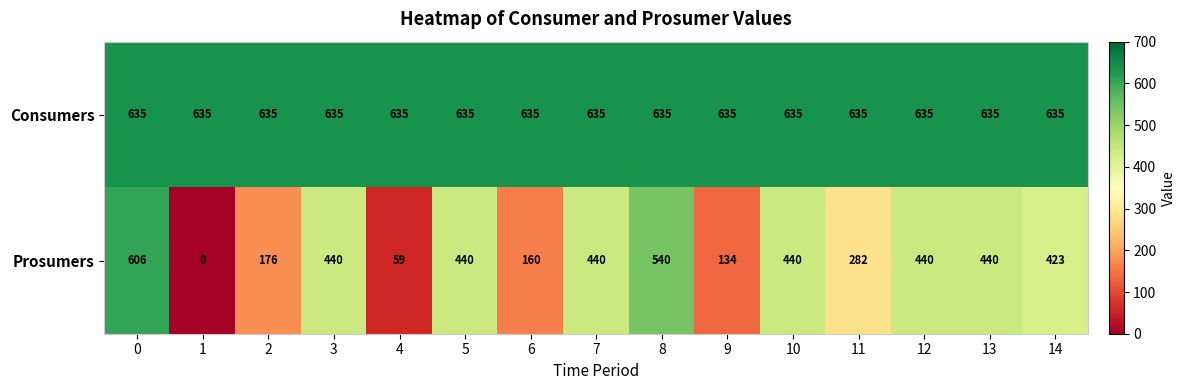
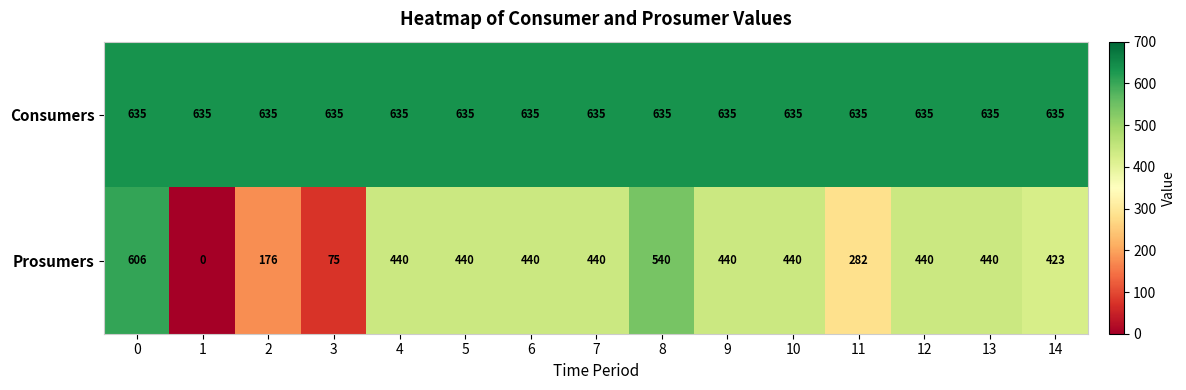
  {
    "Consumers": {
      "0": 635,
      "1": 635,
      "2": 635,
      "3": 635,
      "4": 635,
      "5": 635,
      "6": 635,
      "7": 635,
      "8": 635,
      "9": 635,
      "10": 635,
      "11": 635,
      "12": 635,
      "13": 635,
      "14": 635
    },
    "Prosumers": {
      "0": 606,
      "1": 0,
      "2": 176,
-     "3": 440,
-     "4": 59,
+     "3": 75,
+     "4": 440,
      "5": 440,
-     "6": 160,
+     "6": 440,
      "7": 440,
      "8": 540,
-     "9": 134,
+     "9": 440,
      "10": 440,
      "11": 282,
      "12": 440,
      "13": 440,
      "14": 423
    }
  }
